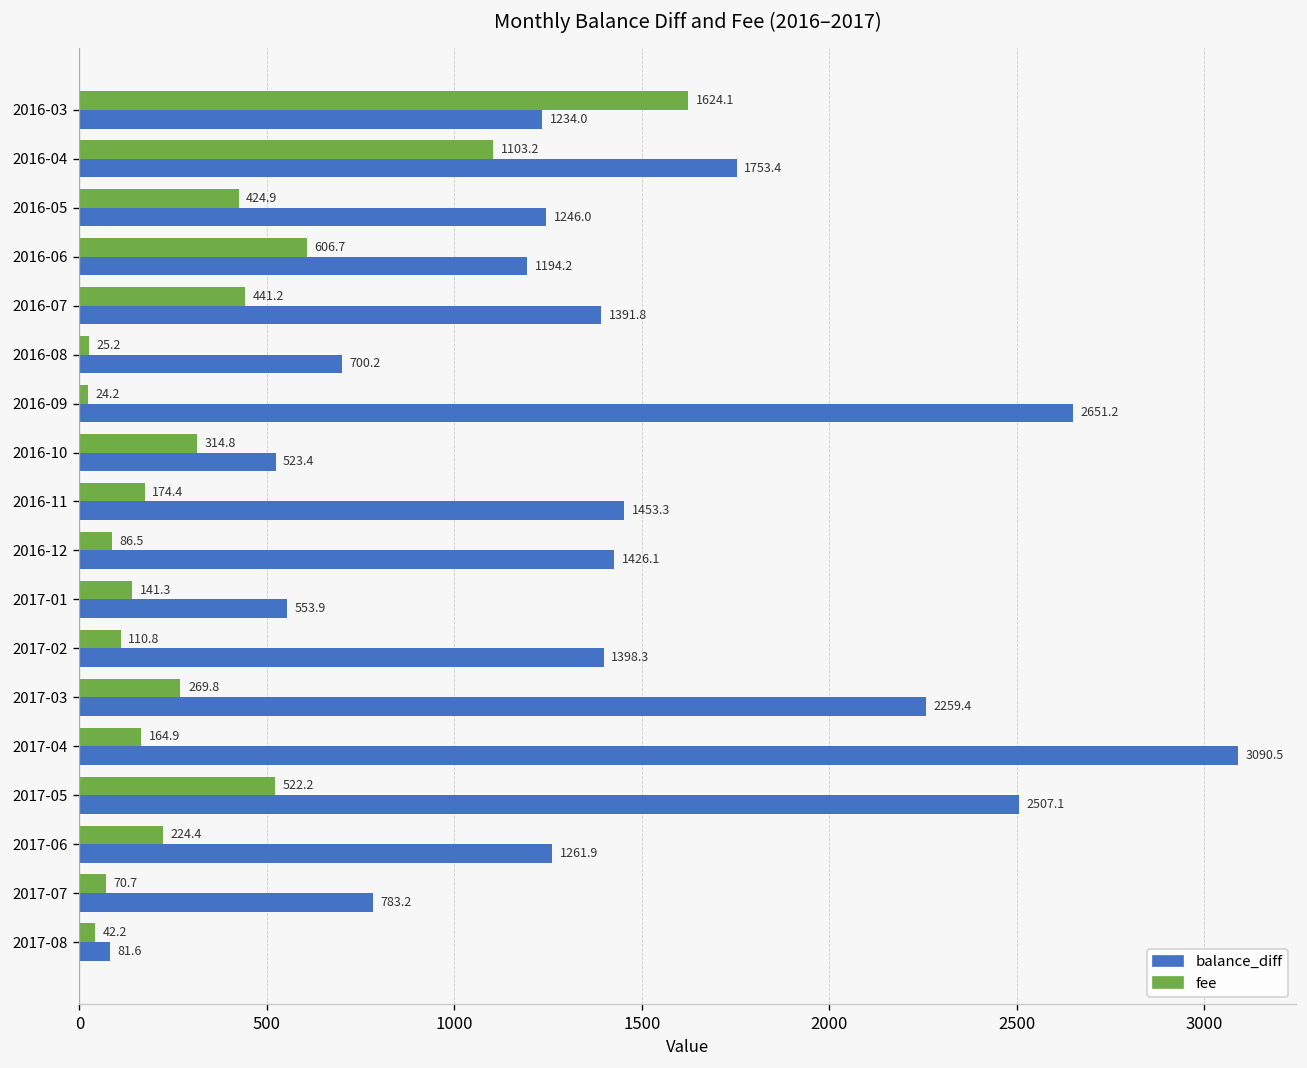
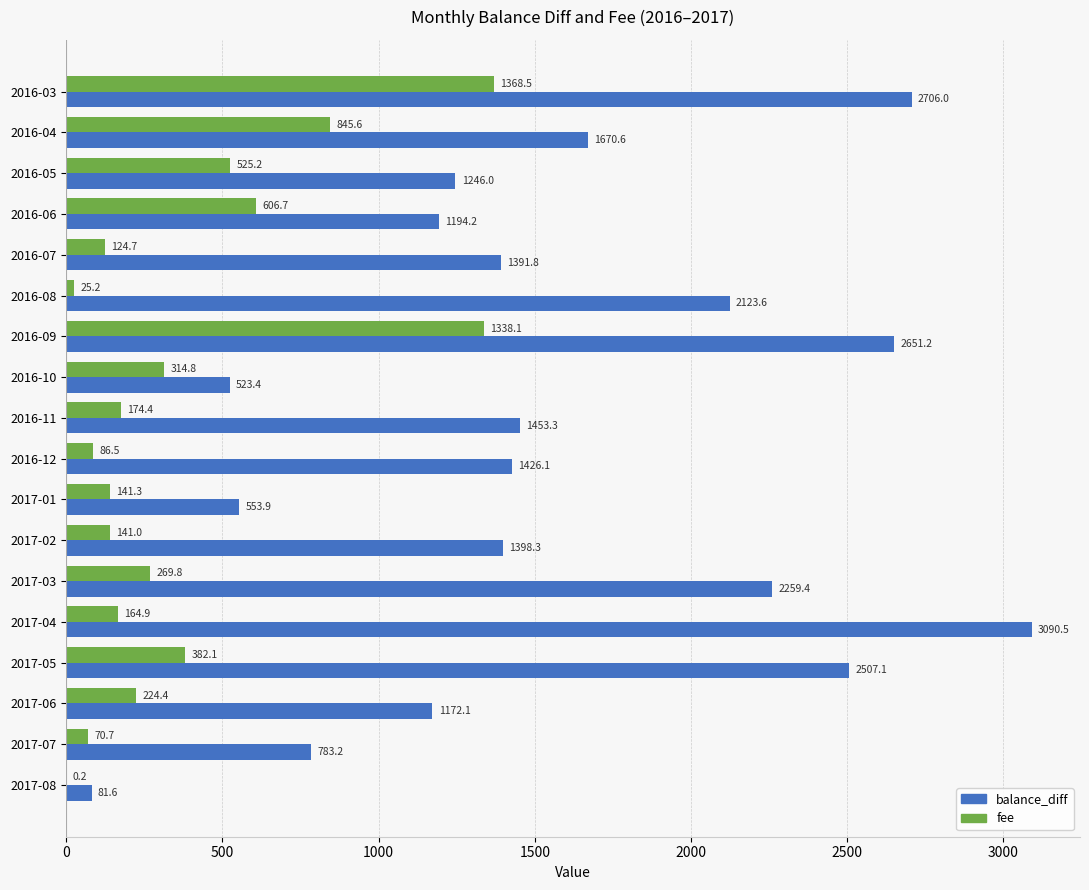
  {
    "balance_diff": {
-     "2016-03": 1234.0,
-     "2016-04": 1753.4,
+     "2016-03": 2706.0,
+     "2016-04": 1670.6,
      "2016-05": 1246.0,
      "2016-06": 1194.2,
      "2016-07": 1391.8,
-     "2016-08": 700.2,
+     "2016-08": 2123.6,
      "2016-09": 2651.2,
      "2016-10": 523.4,
      "2016-11": 1453.3,
      "2016-12": 1426.1,
      "2017-01": 553.9,
      "2017-02": 1398.3,
      "2017-03": 2259.4,
      "2017-04": 3090.5,
      "2017-05": 2507.1,
-     "2017-06": 1261.9,
+     "2017-06": 1172.1,
      "2017-07": 783.2,
      "2017-08": 81.6
    },
    "fee": {
-     "2016-03": 1624.1,
-     "2016-04": 1103.2,
-     "2016-05": 424.9,
+     "2016-03": 1368.5,
+     "2016-04": 845.6,
+     "2016-05": 525.2,
      "2016-06": 606.7,
-     "2016-07": 441.2,
+     "2016-07": 124.7,
      "2016-08": 25.2,
-     "2016-09": 24.2,
+     "2016-09": 1338.1,
      "2016-10": 314.8,
      "2016-11": 174.4,
      "2016-12": 86.5,
      "2017-01": 141.3,
-     "2017-02": 110.8,
+     "2017-02": 141.0,
      "2017-03": 269.8,
      "2017-04": 164.9,
-     "2017-05": 522.2,
+     "2017-05": 382.1,
      "2017-06": 224.4,
      "2017-07": 70.7,
-     "2017-08": 42.2
+     "2017-08": 0.2
    }
  }
